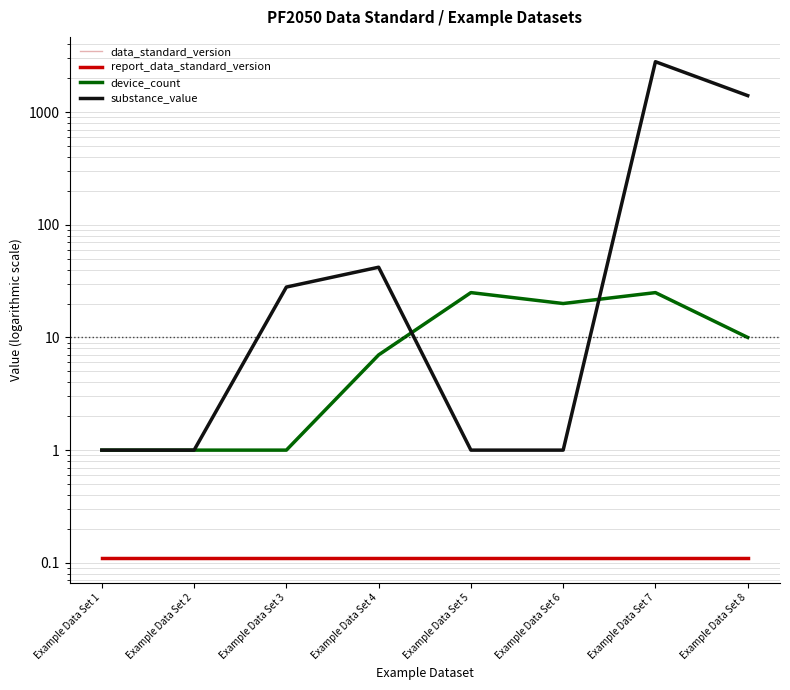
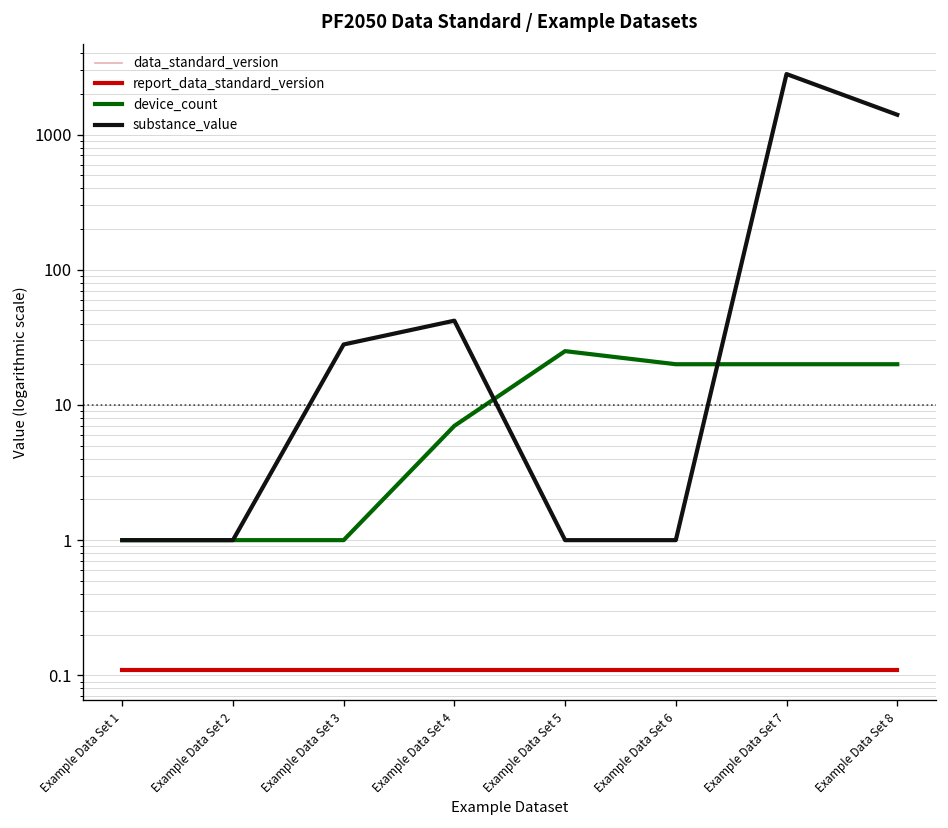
  {
    "report_data_standard_version": {
      "Example Data Set 1": 0.11,
      "Example Data Set 2": 0.11,
      "Example Data Set 3": 0.11,
      "Example Data Set 4": 0.11,
      "Example Data Set 5": 0.11,
      "Example Data Set 6": 0.11,
      "Example Data Set 7": 0.11,
      "Example Data Set 8": 0.11
    },
    "device_count": {
      "Example Data Set 3": 1,
      "Example Data Set 4": 7,
      "Example Data Set 5": 25,
      "Example Data Set 6": 20,
-     "Example Data Set 7": 25,
-     "Example Data Set 8": 10
+     "Example Data Set 7": 20,
+     "Example Data Set 8": 20
    },
    "substance_value": {
      "Example Data Set 3": 28,
      "Example Data Set 4": 42,
      "Example Data Set 5": 1,
      "Example Data Set 6": 1,
      "Example Data Set 7": 2800,
      "Example Data Set 8": 1400
    }
  }
